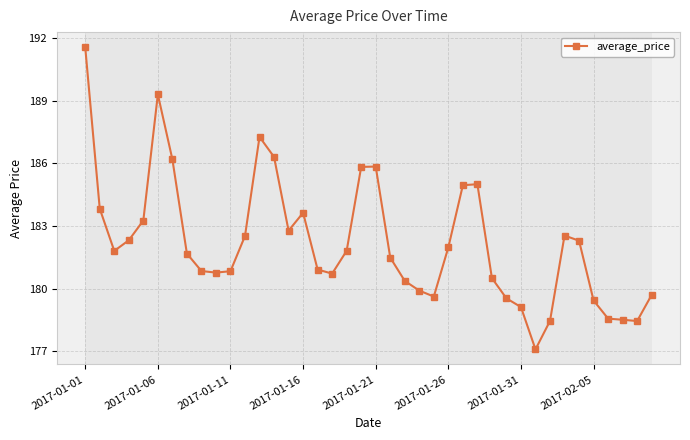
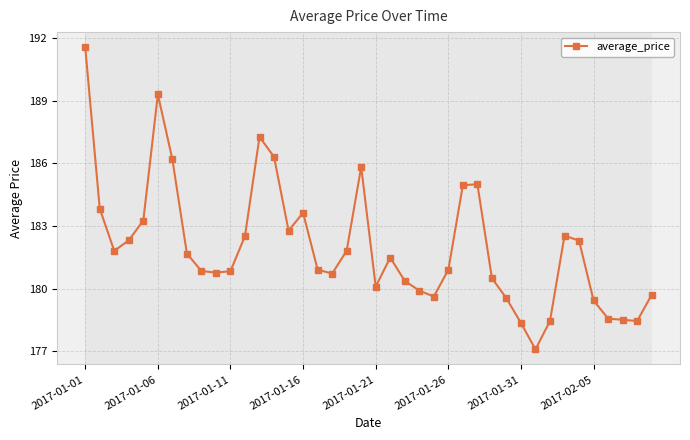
  {
    "2017-01-01": 191.6,
    "2017-01-06": 189.3,
    "2017-01-11": 180.8,
    "2017-01-16": 183.6,
-   "2017-01-21": 185.8,
-   "2017-01-26": 182.0,
-   "2017-01-31": 179.1,
+   "2017-01-21": 180.1,
+   "2017-01-26": 180.9,
+   "2017-01-31": 178.3,
    "2017-02-05": 179.4
  }
